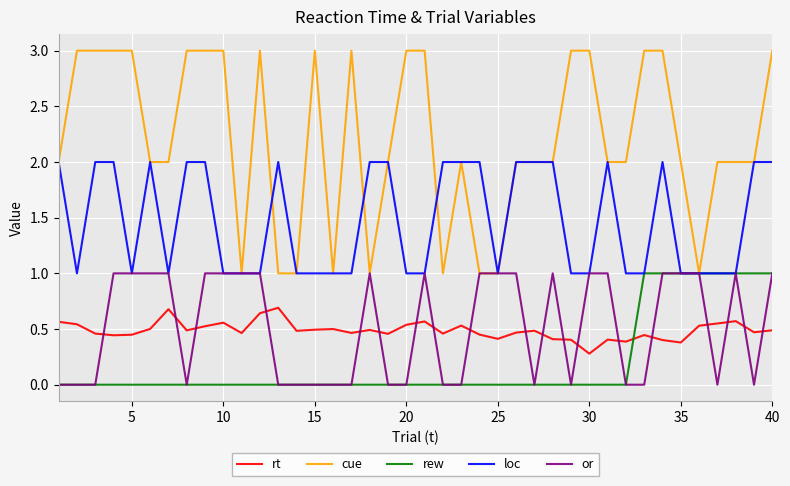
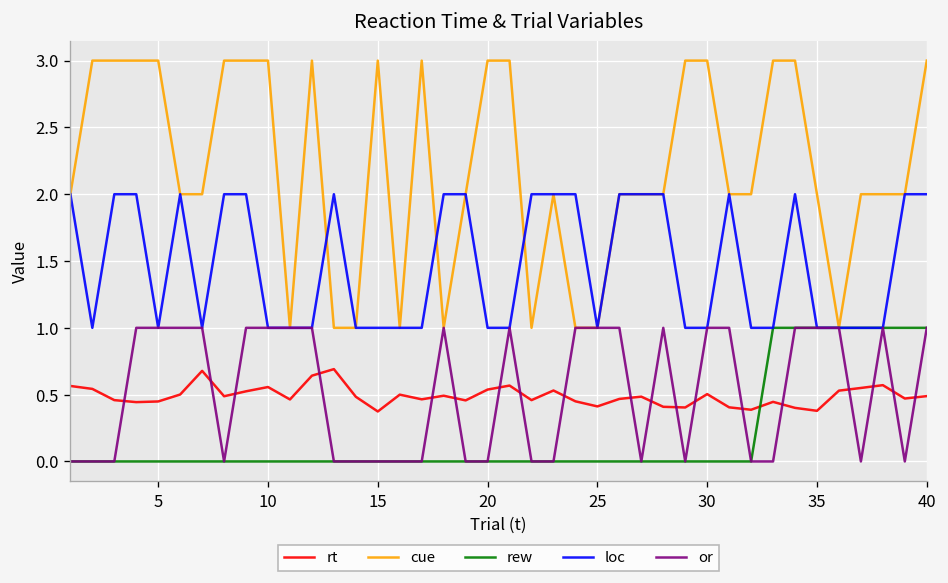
  {
    "rt": {
      "5": 0.45,
      "10": 0.56,
-     "15": 0.49,
+     "15": 0.37,
      "20": 0.54,
      "25": 0.41,
-     "30": 0.28,
+     "30": 0.50,
      "35": 0.38,
      "40": 0.49
    },
    "cue": {
      "5": 3.00,
      "10": 3.00,
      "15": 3.00,
      "20": 3.00,
      "30": 3.00,
      "35": 2.00,
      "40": 3.00
    },
    "rew": {
      "5": 0.00,
      "10": 0.00,
      "25": 0.00,
      "30": 0.00
    },
    "loc": {
      "15": 1.00,
      "20": 1.00,
      "40": 2.00
    }
  }
